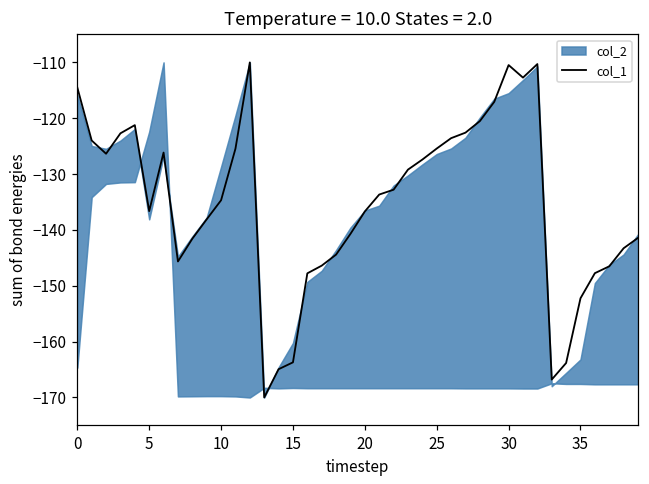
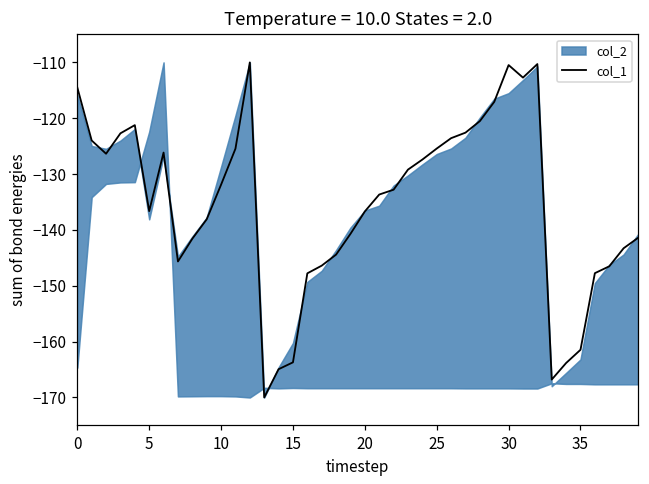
  {
    "col_1": {
      "0": -114,
      "5": -137,
-     "10": -135,
+     "10": -132,
      "15": -164,
      "25": -125,
      "30": -110,
-     "35": -152
+     "35": -161
    }
  }
